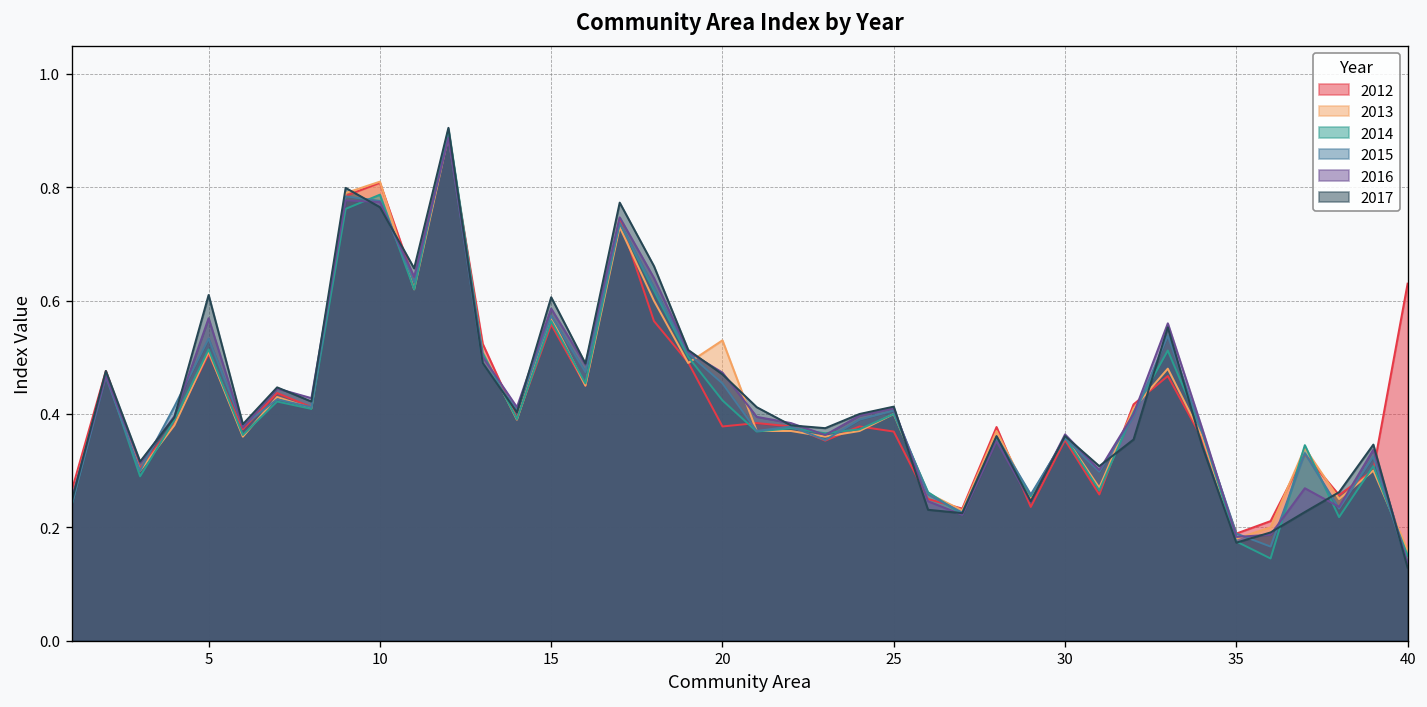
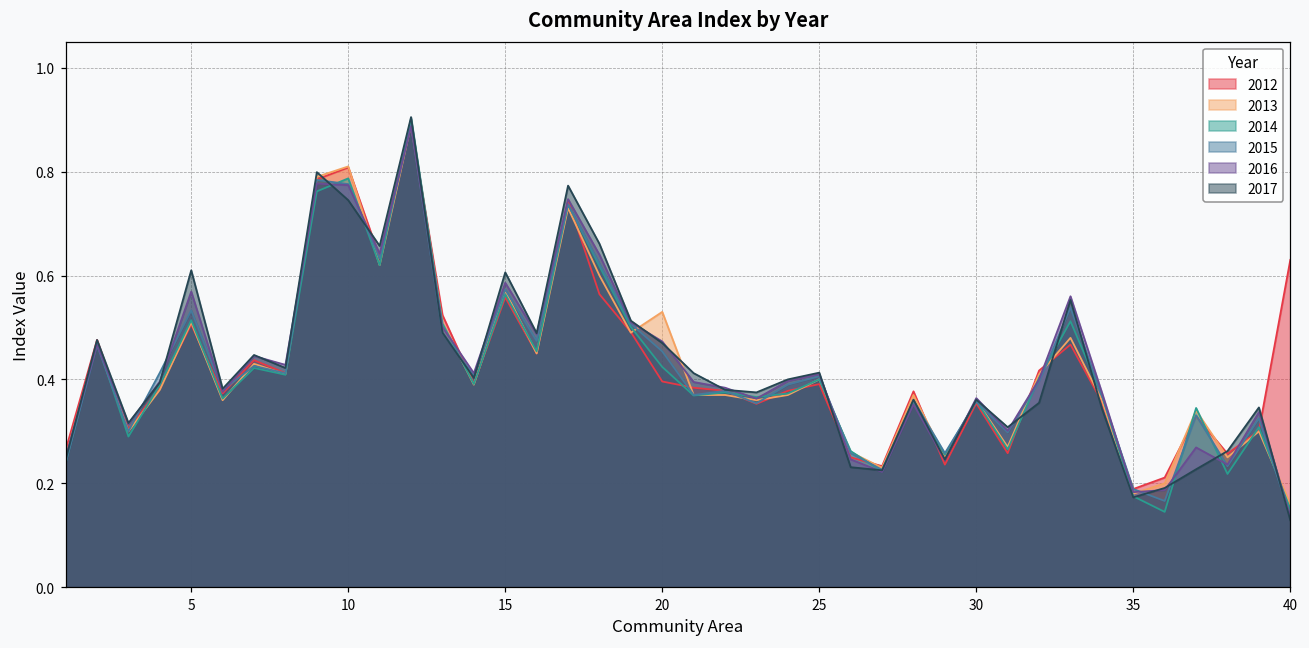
  {
    "2012": {
      "15": 0.56,
-     "20": 0.38,
-     "25": 0.37,
+     "20": 0.40,
+     "25": 0.39,
      "40": 0.63
    },
    "2013": {
      "20": 0.53,
      "40": 0.16
    },
    "2017": {
      "5": 0.61,
-     "10": 0.77,
+     "10": 0.75,
      "15": 0.61,
      "40": 0.13
    }
  }
